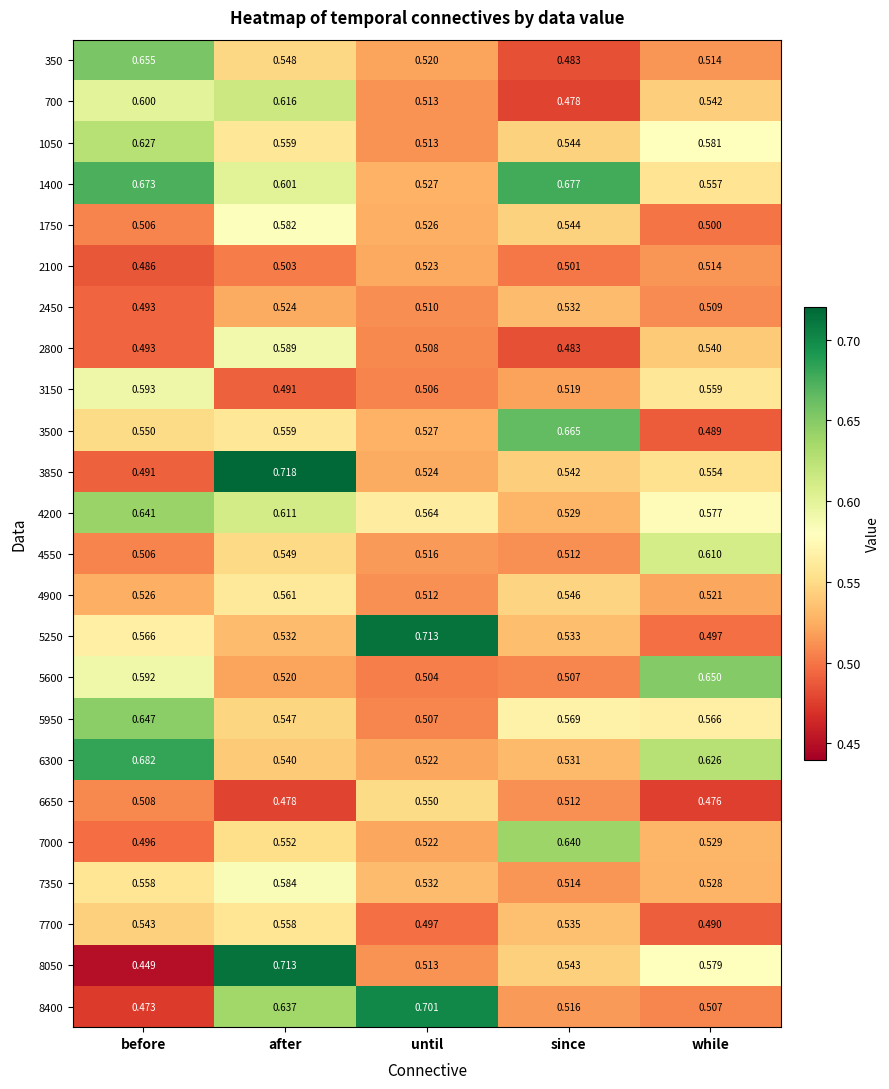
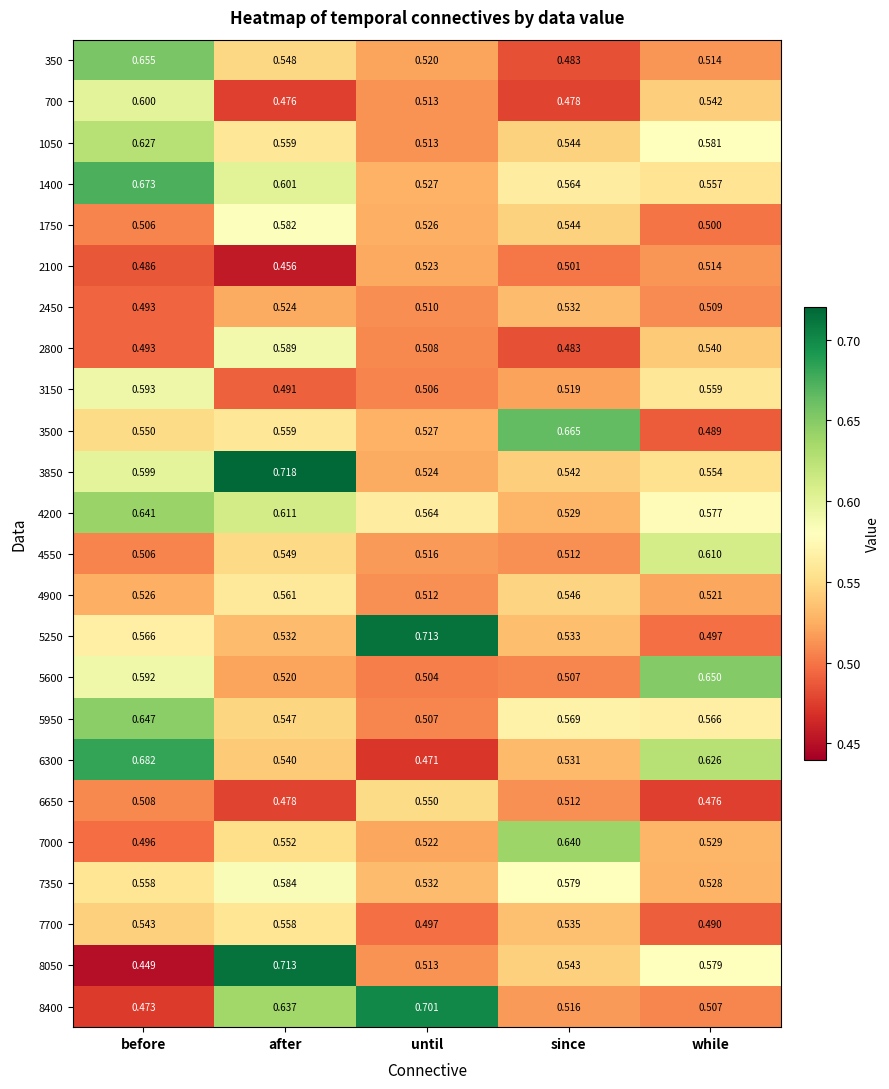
  {
    "350": {
      "before": 0.655,
      "after": 0.548,
      "until": 0.520,
      "since": 0.483,
      "while": 0.514
    },
    "700": {
      "before": 0.600,
-     "after": 0.616,
+     "after": 0.476,
      "until": 0.513,
      "since": 0.478,
      "while": 0.542
    },
    "1050": {
      "before": 0.627,
      "after": 0.559,
      "until": 0.513,
      "since": 0.544,
      "while": 0.581
    },
    "1400": {
      "before": 0.673,
      "after": 0.601,
      "until": 0.527,
-     "since": 0.677,
+     "since": 0.564,
      "while": 0.557
    },
    "1750": {
      "before": 0.506,
      "after": 0.582,
      "until": 0.526,
      "since": 0.544,
      "while": 0.500
    },
    "2100": {
      "before": 0.486,
-     "after": 0.503,
+     "after": 0.456,
      "until": 0.523,
      "since": 0.501,
      "while": 0.514
    },
    "2450": {
      "before": 0.493,
      "after": 0.524,
      "until": 0.510,
      "since": 0.532,
      "while": 0.509
    },
    "2800": {
      "before": 0.493,
      "after": 0.589,
      "until": 0.508,
      "since": 0.483,
      "while": 0.540
    },
    "3150": {
      "before": 0.593,
      "after": 0.491,
      "until": 0.506,
      "since": 0.519,
      "while": 0.559
    },
    "3500": {
      "before": 0.550,
      "after": 0.559,
      "until": 0.527,
      "since": 0.665,
      "while": 0.489
    },
    "3850": {
-     "before": 0.491,
+     "before": 0.599,
      "after": 0.718,
      "until": 0.524,
      "since": 0.542,
      "while": 0.554
    },
    "4200": {
      "before": 0.641,
      "after": 0.611,
      "until": 0.564,
      "since": 0.529,
      "while": 0.577
    },
    "4550": {
      "before": 0.506,
      "after": 0.549,
      "until": 0.516,
      "since": 0.512,
      "while": 0.610
    },
    "4900": {
      "before": 0.526,
      "after": 0.561,
      "until": 0.512,
      "since": 0.546,
      "while": 0.521
    },
    "5250": {
      "before": 0.566,
      "after": 0.532,
      "until": 0.713,
      "since": 0.533,
      "while": 0.497
    },
    "5600": {
      "before": 0.592,
      "after": 0.520,
      "until": 0.504,
      "since": 0.507,
      "while": 0.650
    },
    "5950": {
      "before": 0.647,
      "after": 0.547,
      "until": 0.507,
      "since": 0.569,
      "while": 0.566
    },
    "6300": {
      "before": 0.682,
      "after": 0.540,
-     "until": 0.522,
+     "until": 0.471,
      "since": 0.531,
      "while": 0.626
    },
    "6650": {
      "before": 0.508,
      "after": 0.478,
      "until": 0.550,
      "since": 0.512,
      "while": 0.476
    },
    "7000": {
      "before": 0.496,
      "after": 0.552,
      "until": 0.522,
      "since": 0.640,
      "while": 0.529
    },
    "7350": {
      "before": 0.558,
      "after": 0.584,
      "until": 0.532,
-     "since": 0.514,
+     "since": 0.579,
      "while": 0.528
    },
    "7700": {
      "before": 0.543,
      "after": 0.558,
      "until": 0.497,
      "since": 0.535,
      "while": 0.490
    },
    "8050": {
      "before": 0.449,
      "after": 0.713,
      "until": 0.513,
      "since": 0.543,
      "while": 0.579
    },
    "8400": {
      "before": 0.473,
      "after": 0.637,
      "until": 0.701,
      "since": 0.516,
      "while": 0.507
    }
  }
